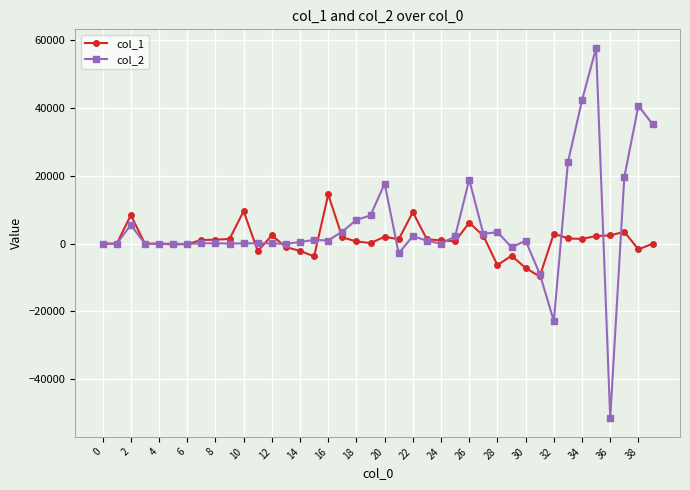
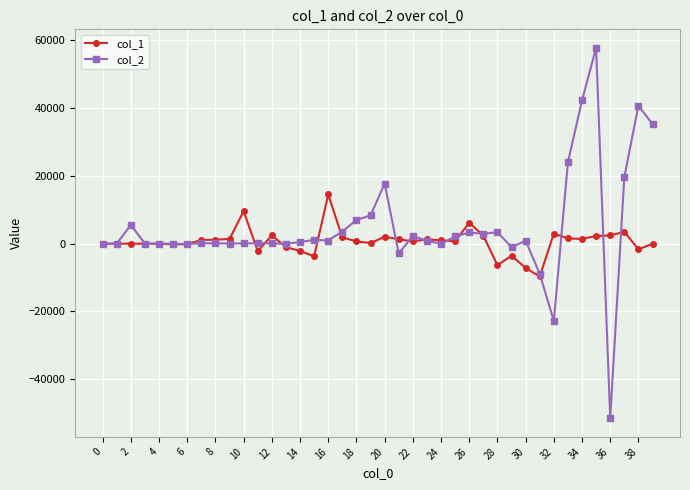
  {
    "col_1": {
-     "2": 8000,
+     "2": 0,
      "8": 1000,
      "10": 10000,
      "12": 2000,
      "14": -2000,
      "16": 15000,
      "18": 1000,
      "20": 2000,
-     "22": 9000,
+     "22": 1000,
      "24": 1000,
      "26": 6000,
      "28": -6000,
      "30": -7000,
      "32": 3000,
      "34": 1000,
      "36": 2000,
      "38": -2000
    },
    "col_2": {
      "2": 6000,
      "8": 0,
      "10": 0,
      "12": 0,
      "14": 0,
      "16": 1000,
      "18": 7000,
      "20": 18000,
      "22": 2000,
      "24": 0,
-     "26": 19000,
+     "26": 3000,
      "28": 3000,
      "30": 1000,
      "32": -23000,
      "34": 42000,
      "36": -52000,
      "38": 41000
    }
  }
